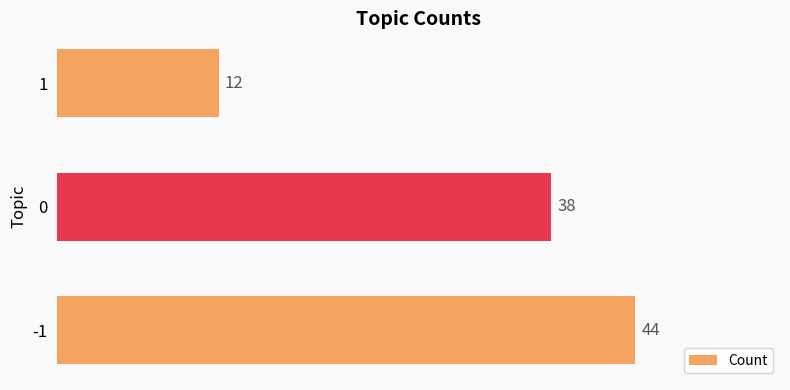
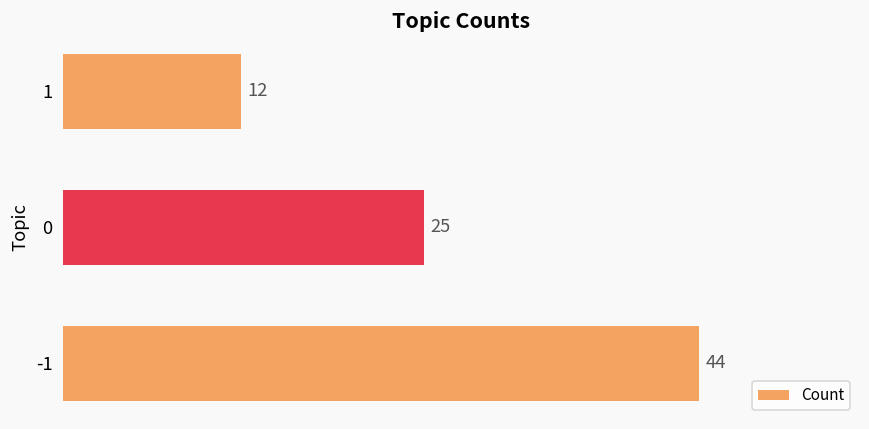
  {
    "1": 12,
-   "0": 38,
+   "0": 25,
    "-1": 44
  }
